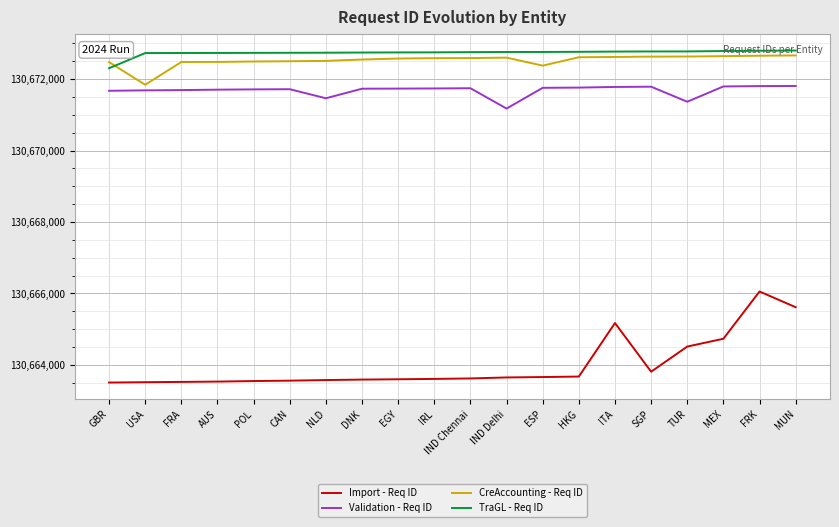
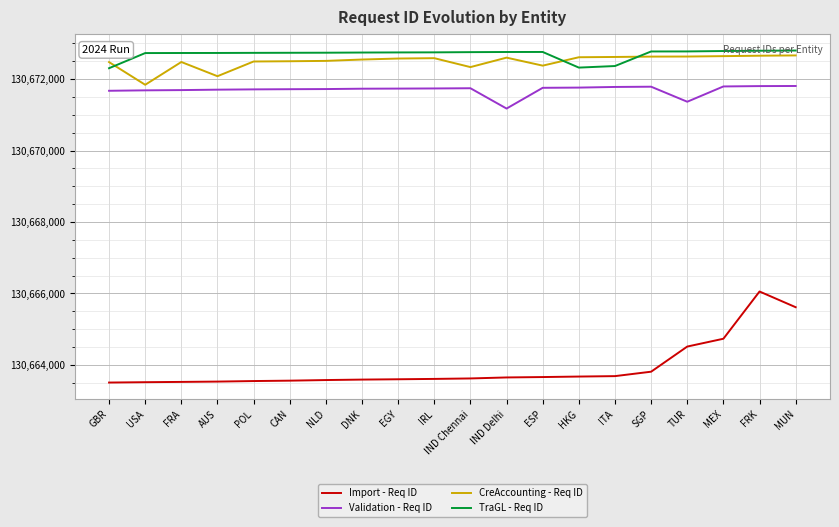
  {
    "Import - Req ID": {
      "GBR": "130,663,500",
      "USA": "130,663,500",
      "FRA": "130,663,500",
      "AUS": "130,663,500",
      "POL": "130,663,500",
      "CAN": "130,663,600",
      "NLD": "130,663,600",
      "DNK": "130,663,600",
      "EGY": "130,663,600",
      "IRL": "130,663,600",
      "IND Chennai": "130,663,600",
      "IND Delhi": "130,663,600",
      "ESP": "130,663,700",
      "HKG": "130,663,700",
-     "ITA": "130,665,200",
+     "ITA": "130,663,700",
      "SGP": "130,663,800",
      "TUR": "130,664,500",
      "MEX": "130,664,700",
      "FRK": "130,666,100",
      "MUN": "130,665,600"
    },
    "Validation - Req ID": {
      "GBR": "130,671,700",
      "USA": "130,671,700",
      "FRA": "130,671,700",
      "AUS": "130,671,700",
      "POL": "130,671,700",
      "CAN": "130,671,700",
-     "NLD": "130,671,500",
+     "NLD": "130,671,700",
      "DNK": "130,671,700",
      "EGY": "130,671,700",
      "IRL": "130,671,700",
      "IND Chennai": "130,671,700",
      "IND Delhi": "130,671,200",
      "ESP": "130,671,800",
      "HKG": "130,671,800",
      "ITA": "130,671,800",
      "SGP": "130,671,800",
      "TUR": "130,671,400",
      "MEX": "130,671,800",
      "FRK": "130,671,800",
      "MUN": "130,671,800"
    },
    "CreAccounting - Req ID": {
      "USA": "130,671,800",
      "FRA": "130,672,500",
-     "AUS": "130,672,500",
+     "AUS": "130,672,100",
      "POL": "130,672,500",
      "CAN": "130,672,500",
      "NLD": "130,672,500",
      "DNK": "130,672,600",
      "EGY": "130,672,600",
      "IRL": "130,672,600",
-     "IND Chennai": "130,672,600",
+     "IND Chennai": "130,672,300",
      "IND Delhi": "130,672,600",
      "ESP": "130,672,400",
      "HKG": "130,672,600",
      "ITA": "130,672,600",
      "SGP": "130,672,600",
      "TUR": "130,672,600",
      "MEX": "130,672,600",
      "FRK": "130,672,700",
      "MUN": "130,672,700"
    },
    "TraGL - Req ID": {
      "GBR": "130,672,300",
      "USA": "130,672,700",
      "FRA": "130,672,700",
      "AUS": "130,672,700",
      "POL": "130,672,700",
      "CAN": "130,672,700",
      "NLD": "130,672,700",
      "DNK": "130,672,700",
      "EGY": "130,672,700",
      "IRL": "130,672,800",
      "IND Chennai": "130,672,800",
      "IND Delhi": "130,672,800",
      "ESP": "130,672,800",
-     "HKG": "130,672,800",
-     "ITA": "130,672,800",
+     "HKG": "130,672,300",
+     "ITA": "130,672,400",
      "SGP": "130,672,800",
      "TUR": "130,672,800",
      "MEX": "130,672,800",
      "FRK": "130,672,800",
      "MUN": "130,672,800"
    }
  }
